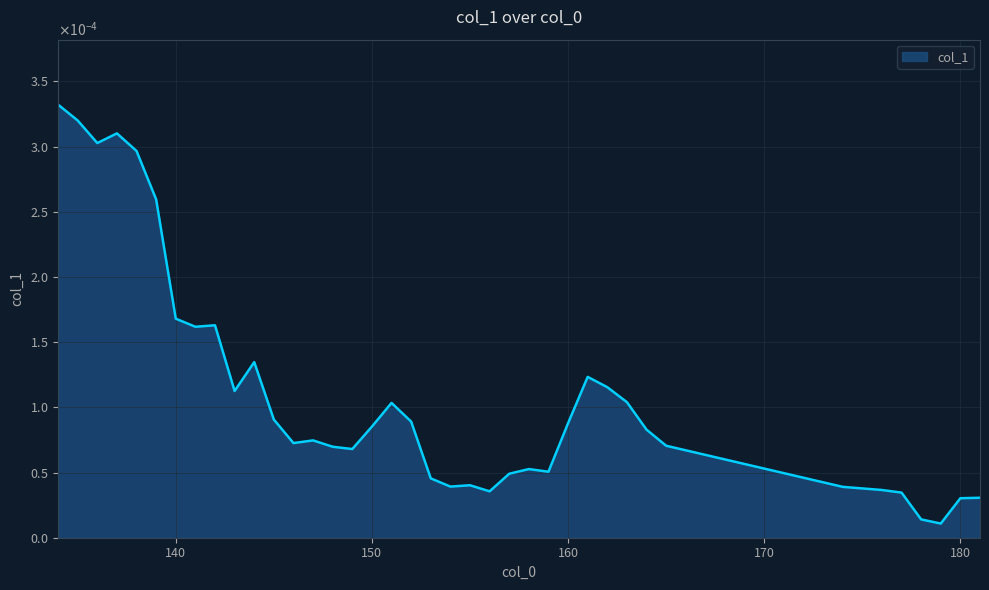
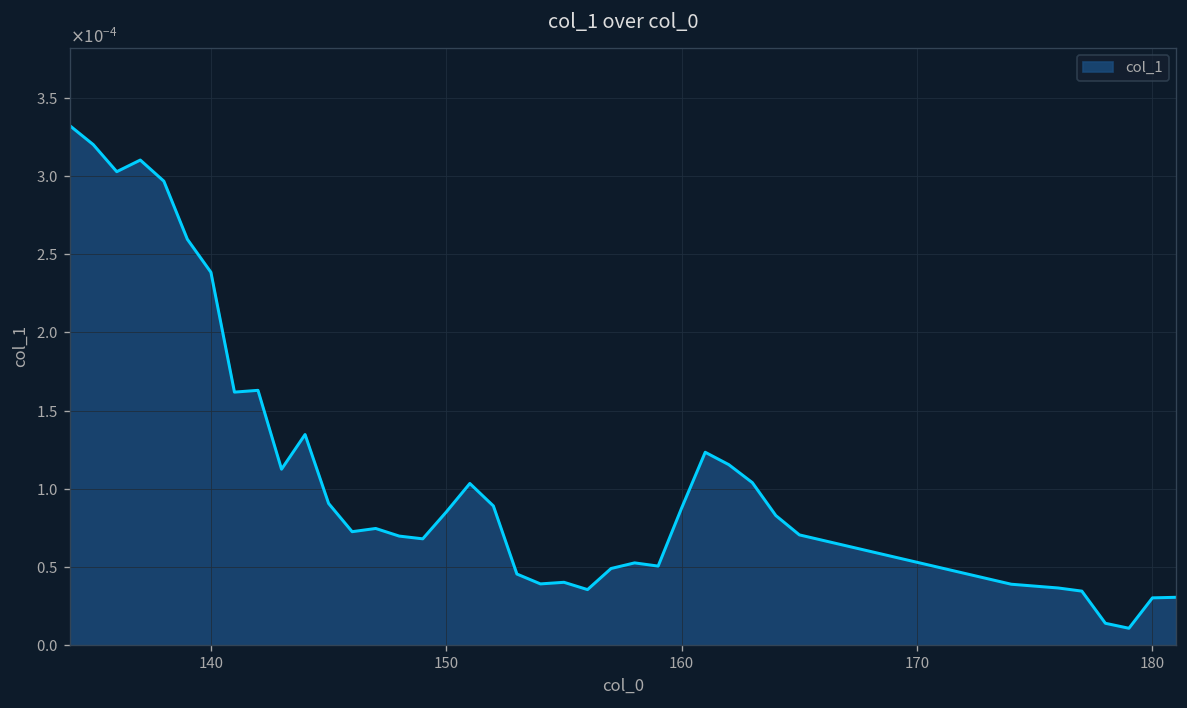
  {
-   "140": 0.000168,
+   "140": 0.000238,
    "150": 0.000085,
    "160": 0.000088,
    "180": 0.000030
  }
